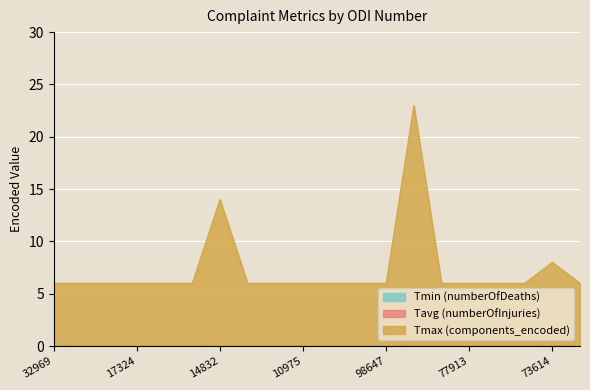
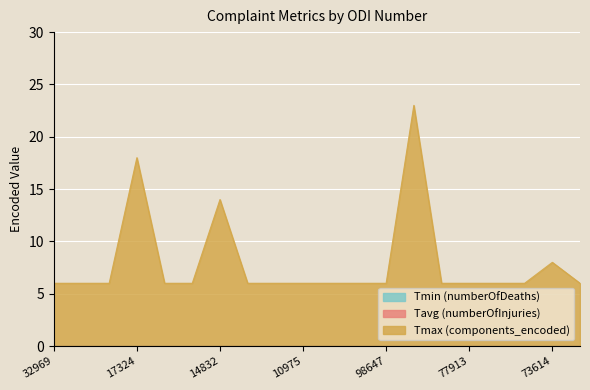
  {
    "Tavg (numberOfInjuries)": {
      "32969": 0,
      "17324": 0,
      "14832": 0,
      "10975": 0,
      "98647": 0,
      "77913": 0,
      "73614": 0
    },
    "Tmax (components_encoded)": {
      "32969": 6,
-     "17324": 6,
+     "17324": 18,
      "14832": 14,
      "10975": 6,
      "98647": 6,
      "77913": 6,
      "73614": 8
    }
  }
